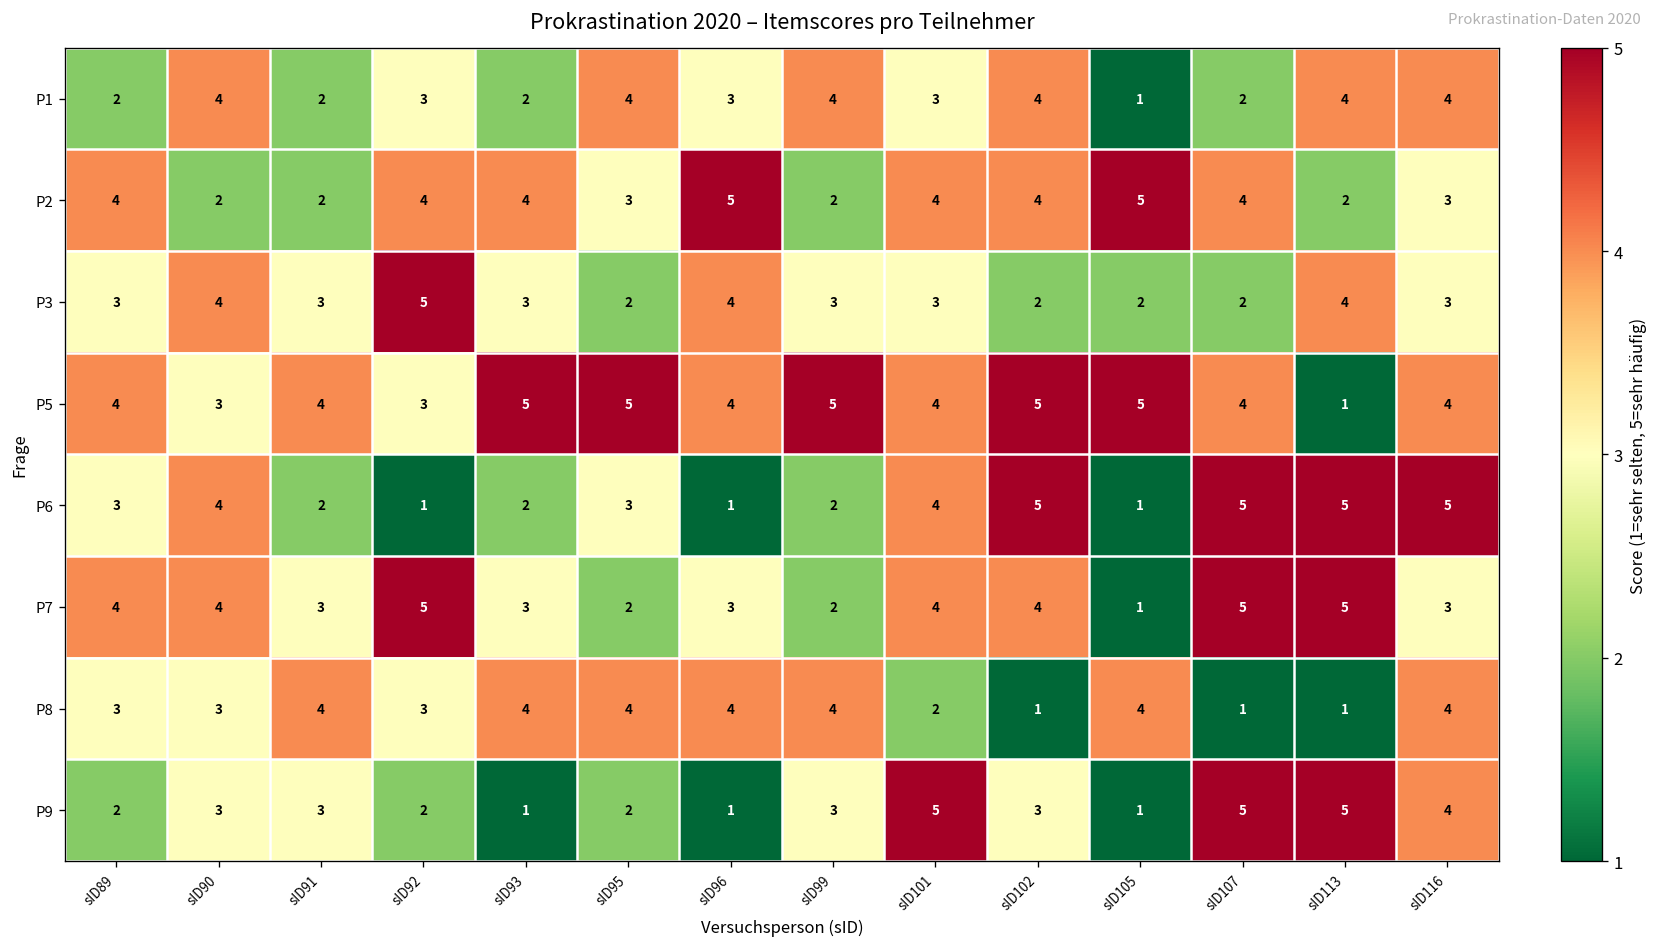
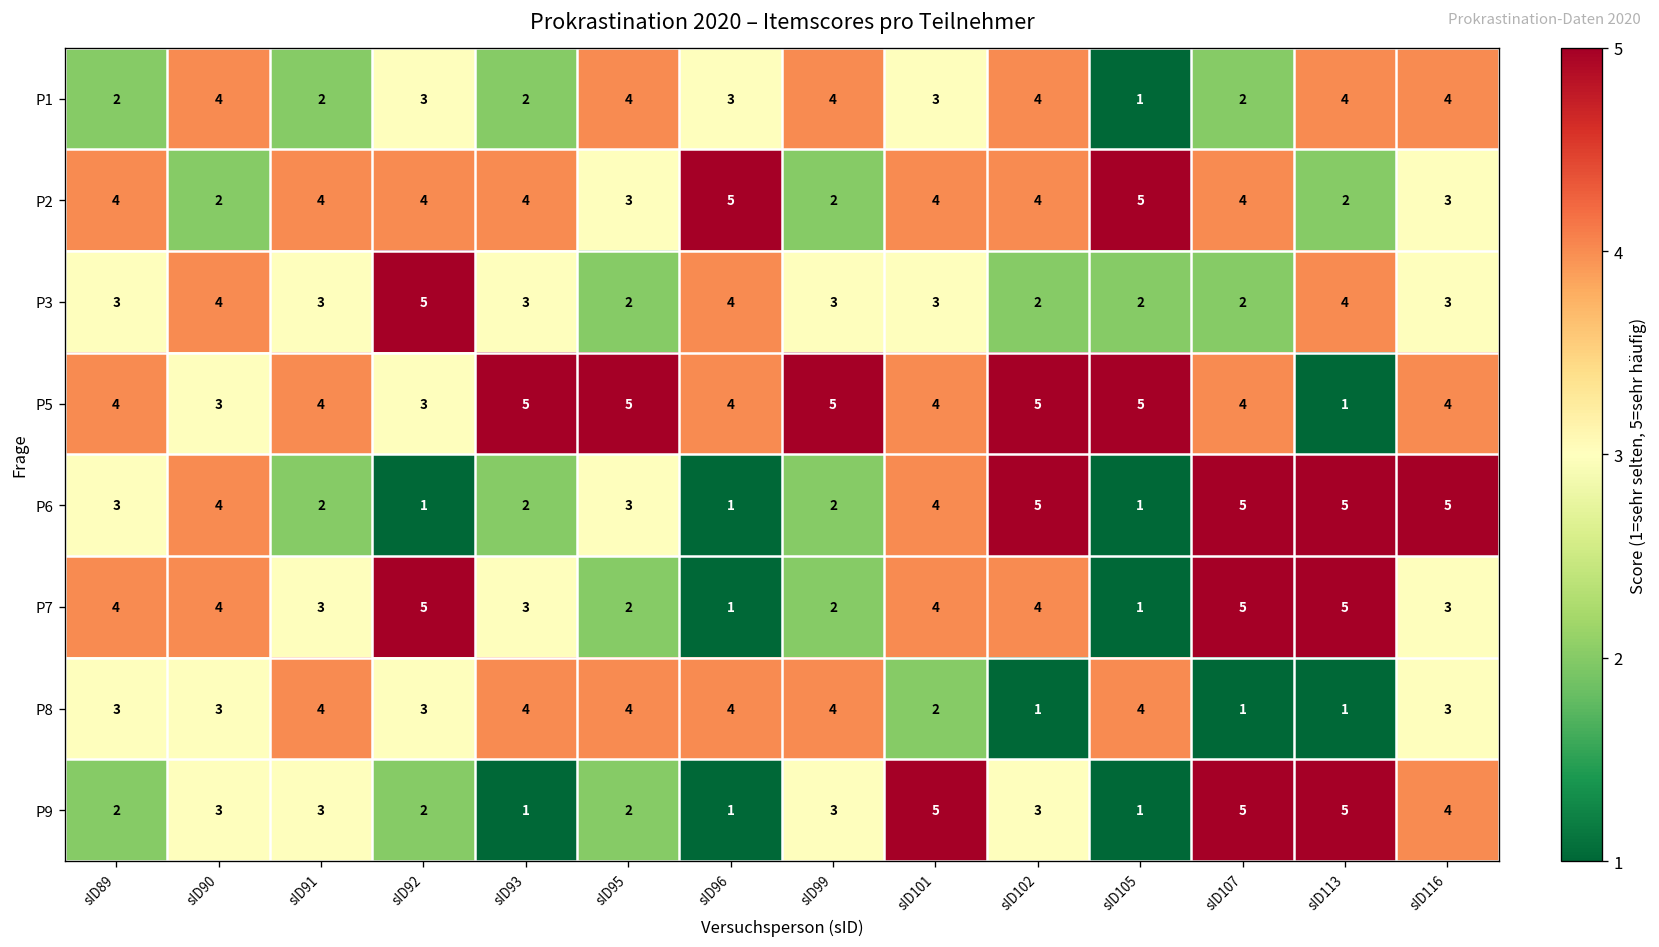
  {
    "P1": {
      "sID89": 2,
      "sID90": 4,
      "sID91": 2,
      "sID92": 3,
      "sID93": 2,
      "sID95": 4,
      "sID96": 3,
      "sID99": 4,
      "sID101": 3,
      "sID102": 4,
      "sID105": 1,
      "sID107": 2,
      "sID113": 4,
      "sID116": 4
    },
    "P2": {
      "sID89": 4,
      "sID90": 2,
-     "sID91": 2,
+     "sID91": 4,
      "sID92": 4,
      "sID93": 4,
      "sID95": 3,
      "sID96": 5,
      "sID99": 2,
      "sID101": 4,
      "sID102": 4,
      "sID105": 5,
      "sID107": 4,
      "sID113": 2,
      "sID116": 3
    },
    "P3": {
      "sID89": 3,
      "sID90": 4,
      "sID91": 3,
      "sID92": 5,
      "sID93": 3,
      "sID95": 2,
      "sID96": 4,
      "sID99": 3,
      "sID101": 3,
      "sID102": 2,
      "sID105": 2,
      "sID107": 2,
      "sID113": 4,
      "sID116": 3
    },
    "P5": {
      "sID89": 4,
      "sID90": 3,
      "sID91": 4,
      "sID92": 3,
      "sID93": 5,
      "sID95": 5,
      "sID96": 4,
      "sID99": 5,
      "sID101": 4,
      "sID102": 5,
      "sID105": 5,
      "sID107": 4,
      "sID113": 1,
      "sID116": 4
    },
    "P6": {
      "sID89": 3,
      "sID90": 4,
      "sID91": 2,
      "sID92": 1,
      "sID93": 2,
      "sID95": 3,
      "sID96": 1,
      "sID99": 2,
      "sID101": 4,
      "sID102": 5,
      "sID105": 1,
      "sID107": 5,
      "sID113": 5,
      "sID116": 5
    },
    "P7": {
      "sID89": 4,
      "sID90": 4,
      "sID91": 3,
      "sID92": 5,
      "sID93": 3,
      "sID95": 2,
-     "sID96": 3,
+     "sID96": 1,
      "sID99": 2,
      "sID101": 4,
      "sID102": 4,
      "sID105": 1,
      "sID107": 5,
      "sID113": 5,
      "sID116": 3
    },
    "P8": {
      "sID89": 3,
      "sID90": 3,
      "sID91": 4,
      "sID92": 3,
      "sID93": 4,
      "sID95": 4,
      "sID96": 4,
      "sID99": 4,
      "sID101": 2,
      "sID102": 1,
      "sID105": 4,
      "sID107": 1,
      "sID113": 1,
-     "sID116": 4
+     "sID116": 3
    },
    "P9": {
      "sID89": 2,
      "sID90": 3,
      "sID91": 3,
      "sID92": 2,
      "sID93": 1,
      "sID95": 2,
      "sID96": 1,
      "sID99": 3,
      "sID101": 5,
      "sID102": 3,
      "sID105": 1,
      "sID107": 5,
      "sID113": 5,
      "sID116": 4
    }
  }
